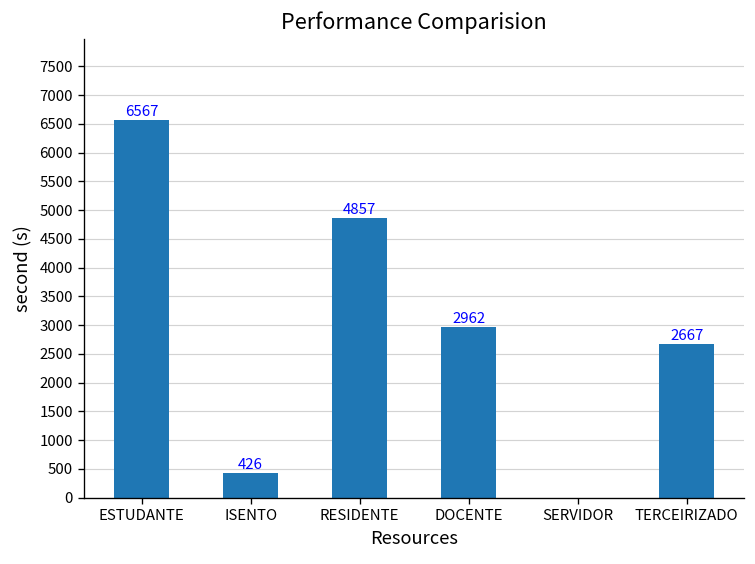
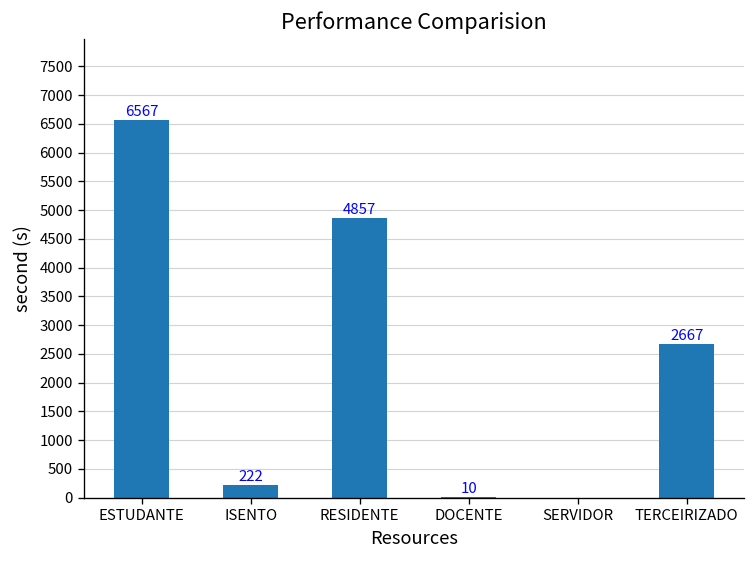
  {
    "ESTUDANTE": 6567,
-   "ISENTO": 426,
+   "ISENTO": 222,
    "RESIDENTE": 4857,
-   "DOCENTE": 2962,
+   "DOCENTE": 10,
    "TERCEIRIZADO": 2667
  }
